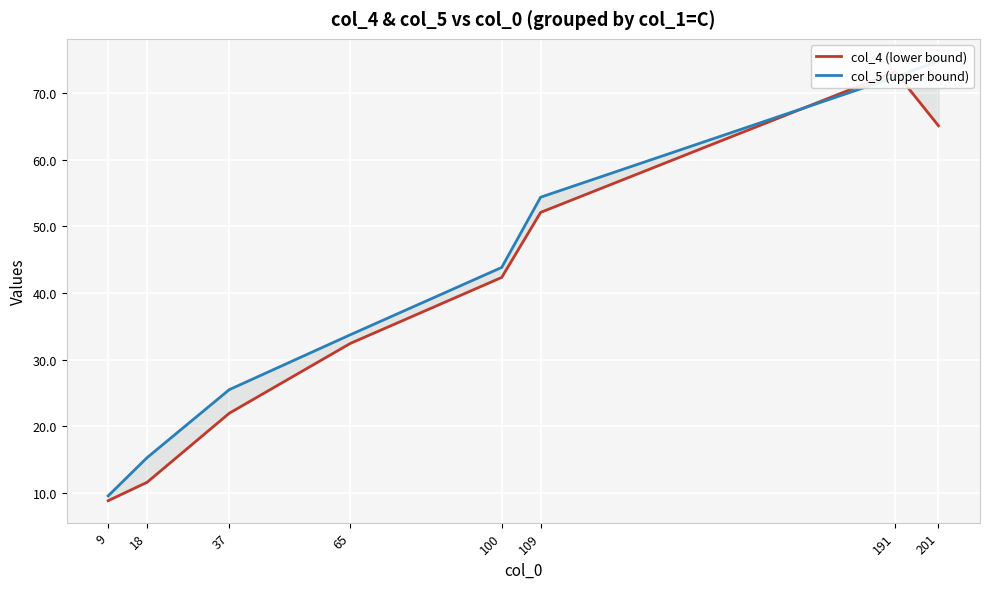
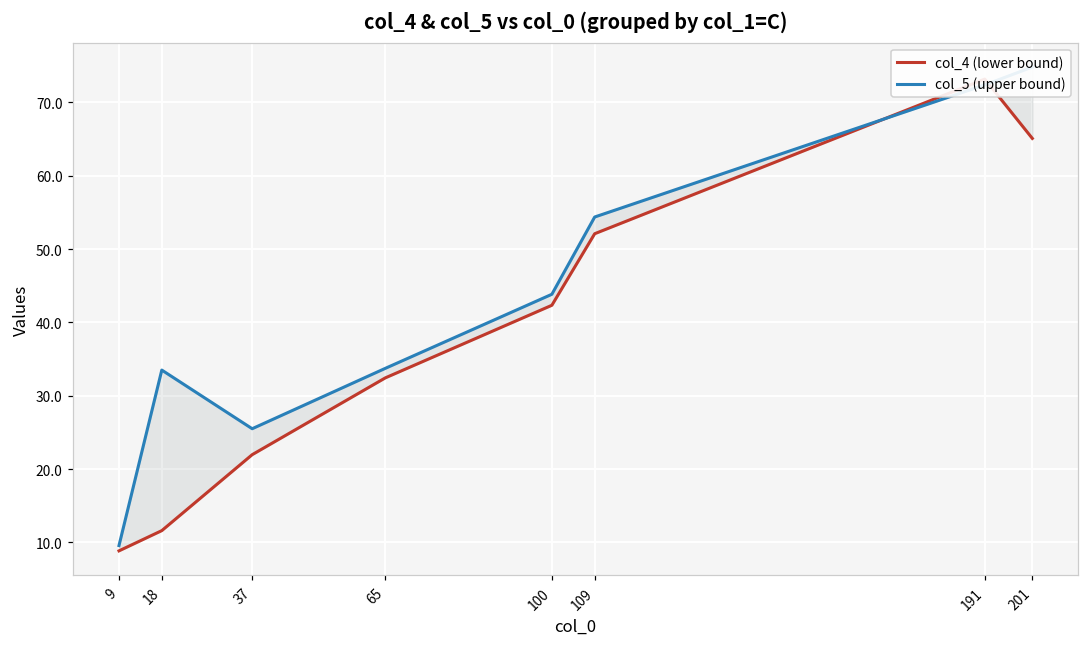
  {
    "col_4 (lower bound)": {
      "9": 9,
      "18": 12,
      "37": 22,
      "65": 32,
      "100": 42,
      "109": 52,
      "201": 65
    },
    "col_5 (upper bound)": {
-     "18": 15
+     "18": 34
    }
  }
